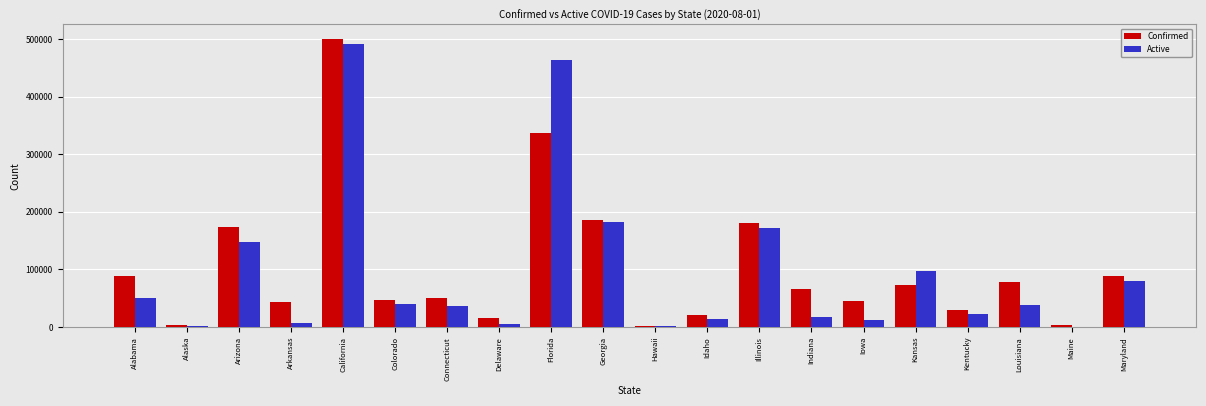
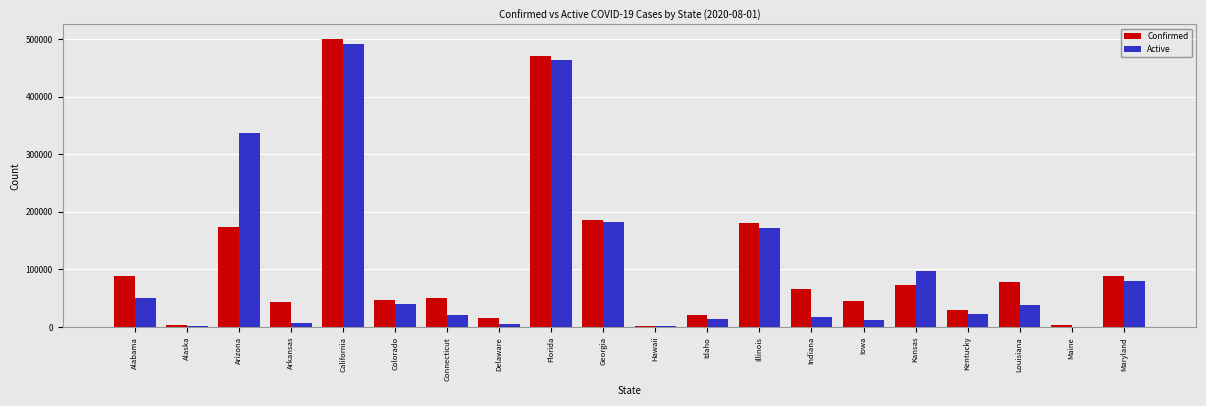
  {
    "Confirmed": {
      "Alabama": 90000,
      "Arizona": 170000,
      "Arkansas": 40000,
      "California": 500000,
      "Colorado": 50000,
      "Connecticut": 50000,
      "Delaware": 10000,
-     "Florida": 340000,
+     "Florida": 470000,
      "Georgia": 190000,
      "Idaho": 20000,
      "Illinois": 180000,
      "Indiana": 70000,
      "Iowa": 40000,
      "Kansas": 70000,
      "Kentucky": 30000,
      "Louisiana": 80000,
      "Maryland": 90000
    },
    "Active": {
      "Alabama": 50000,
-     "Arizona": 150000,
+     "Arizona": 340000,
      "Arkansas": 10000,
      "California": 490000,
      "Colorado": 40000,
-     "Connecticut": 40000,
+     "Connecticut": 20000,
      "Delaware": 10000,
      "Florida": 460000,
      "Georgia": 180000,
      "Idaho": 10000,
      "Illinois": 170000,
      "Indiana": 20000,
      "Iowa": 10000,
      "Kansas": 100000,
      "Kentucky": 20000,
      "Louisiana": 40000,
      "Maryland": 80000
    }
  }
